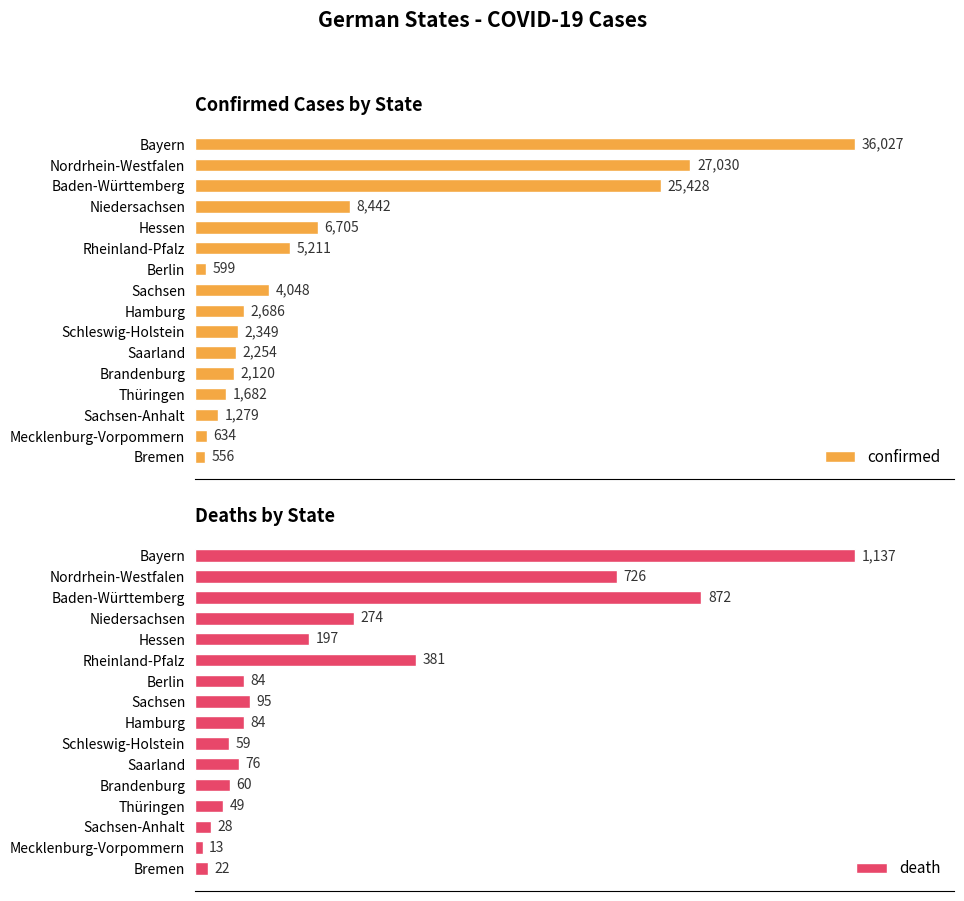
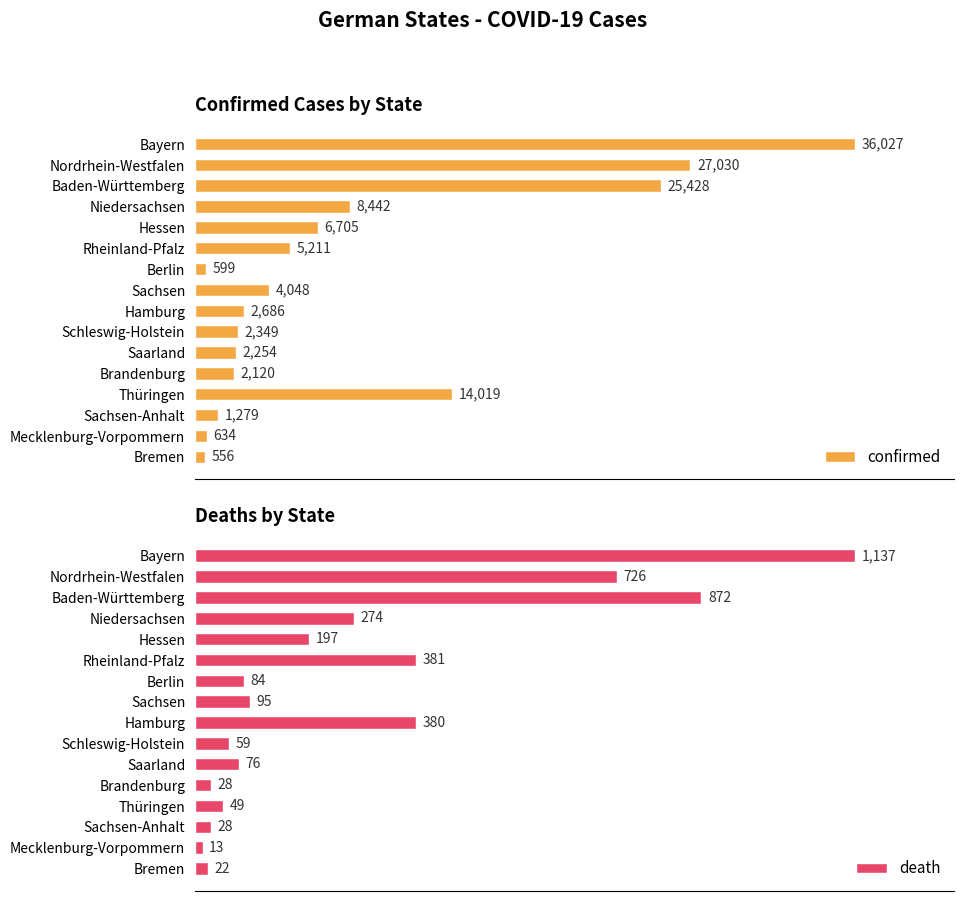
  {
    "Confirmed Cases by State": {
      "Bayern": "36,027",
      "Nordrhein-Westfalen": "27,030",
      "Baden-Württemberg": "25,428",
      "Niedersachsen": "8,442",
      "Hessen": "6,705",
      "Rheinland-Pfalz": "5,211",
      "Berlin": "599",
      "Sachsen": "4,048",
      "Hamburg": "2,686",
      "Schleswig-Holstein": "2,349",
      "Saarland": "2,254",
      "Brandenburg": "2,120",
-     "Thüringen": "1,682",
+     "Thüringen": "14,019",
      "Sachsen-Anhalt": "1,279",
      "Mecklenburg-Vorpommern": "634",
      "Bremen": "556"
    },
    "Deaths by State": {
      "Bayern": "1,137",
      "Nordrhein-Westfalen": "726",
      "Baden-Württemberg": "872",
      "Niedersachsen": "274",
      "Hessen": "197",
      "Rheinland-Pfalz": "381",
      "Berlin": "84",
      "Sachsen": "95",
-     "Hamburg": "84",
+     "Hamburg": "380",
      "Schleswig-Holstein": "59",
      "Saarland": "76",
-     "Brandenburg": "60",
+     "Brandenburg": "28",
      "Thüringen": "49",
      "Sachsen-Anhalt": "28",
      "Mecklenburg-Vorpommern": "13",
      "Bremen": "22"
    }
  }
